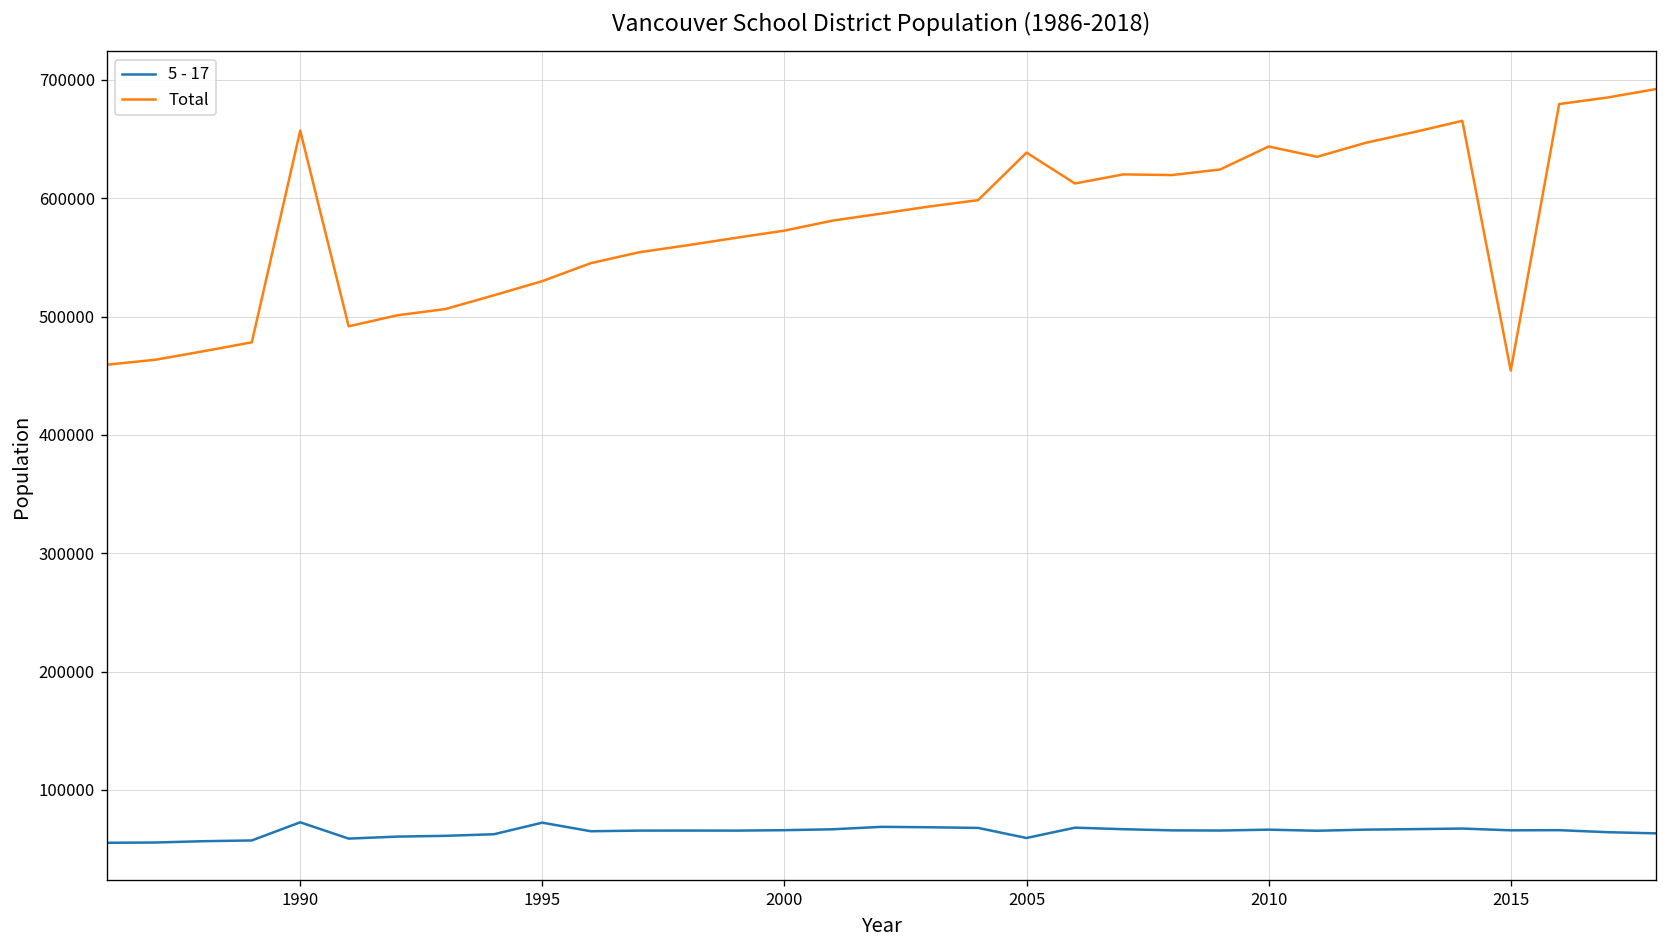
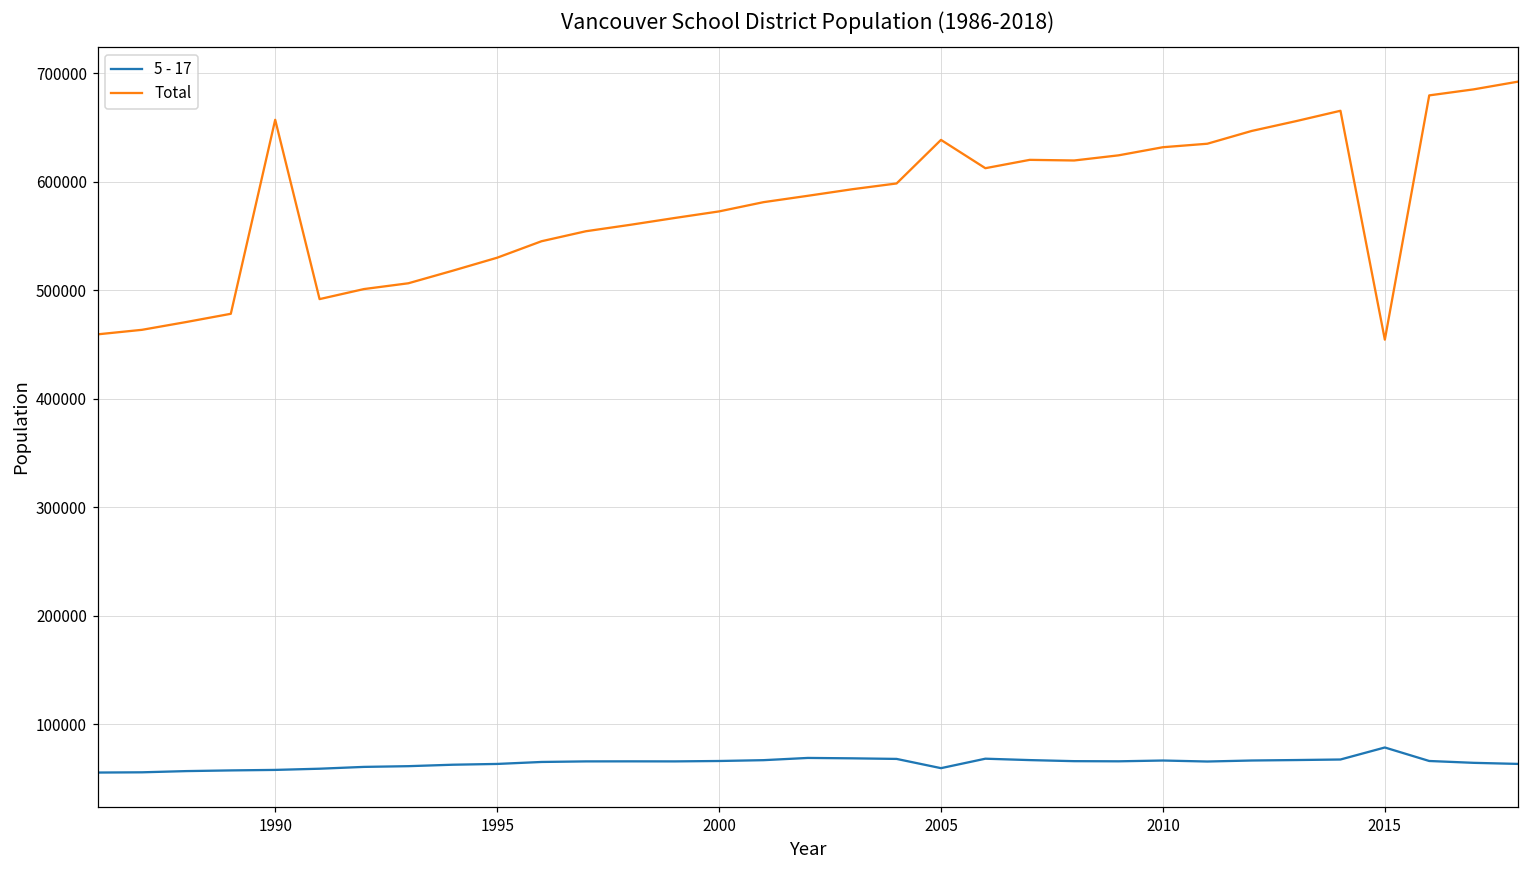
  {
    "5 - 17": {
-     "1990": 70000,
-     "1995": 70000,
+     "1990": 60000,
+     "1995": 60000,
      "2000": 70000,
      "2005": 60000,
      "2010": 70000,
-     "2015": 70000
+     "2015": 80000
    },
    "Total": {
      "1990": 660000,
      "1995": 530000,
      "2000": 570000,
      "2005": 640000,
-     "2010": 640000,
+     "2010": 630000,
      "2015": 450000
    }
  }
